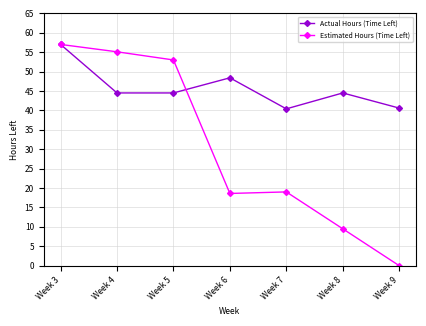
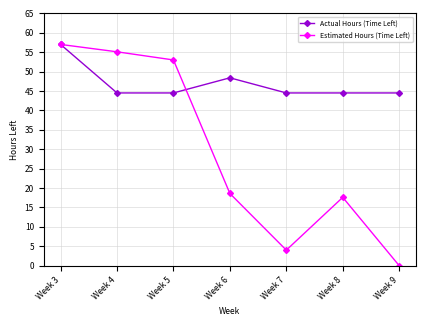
  {
    "Actual Hours (Time Left)": {
      "Week 4": 45,
      "Week 5": 45,
      "Week 6": 48,
-     "Week 7": 40,
+     "Week 7": 45,
      "Week 8": 45,
-     "Week 9": 41
+     "Week 9": 45
    },
    "Estimated Hours (Time Left)": {
      "Week 4": 55,
      "Week 5": 53,
      "Week 6": 19,
-     "Week 7": 19,
-     "Week 8": 10,
+     "Week 7": 4,
+     "Week 8": 18,
      "Week 9": 0
    }
  }
